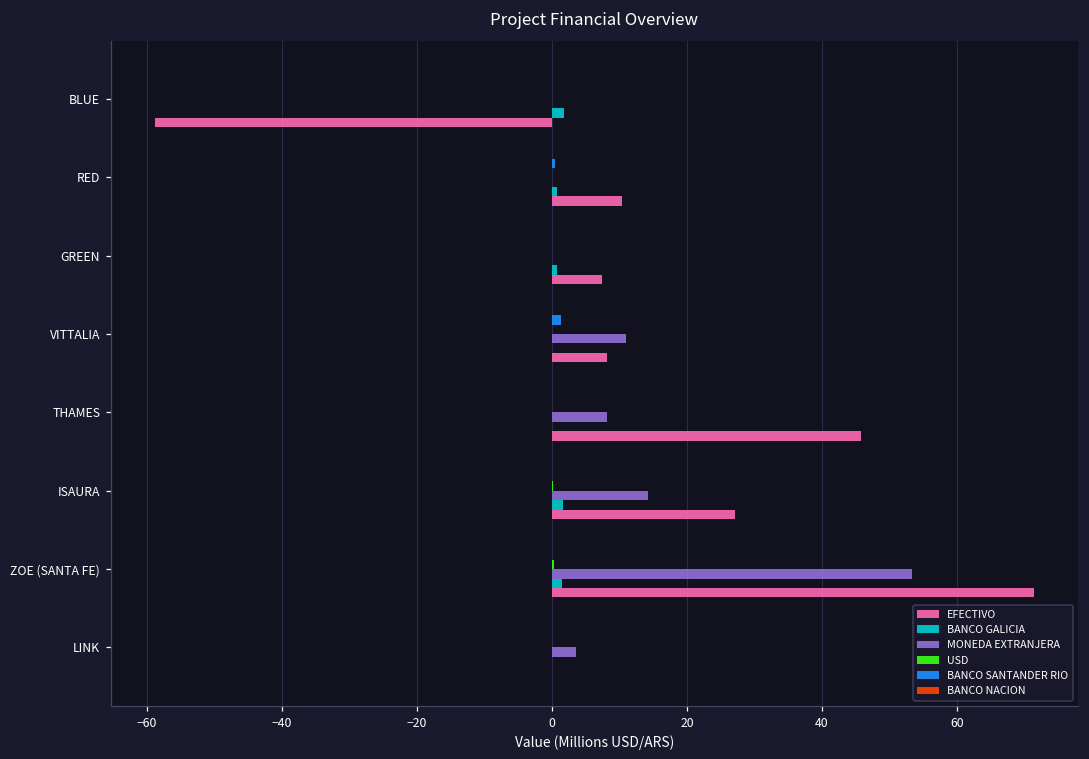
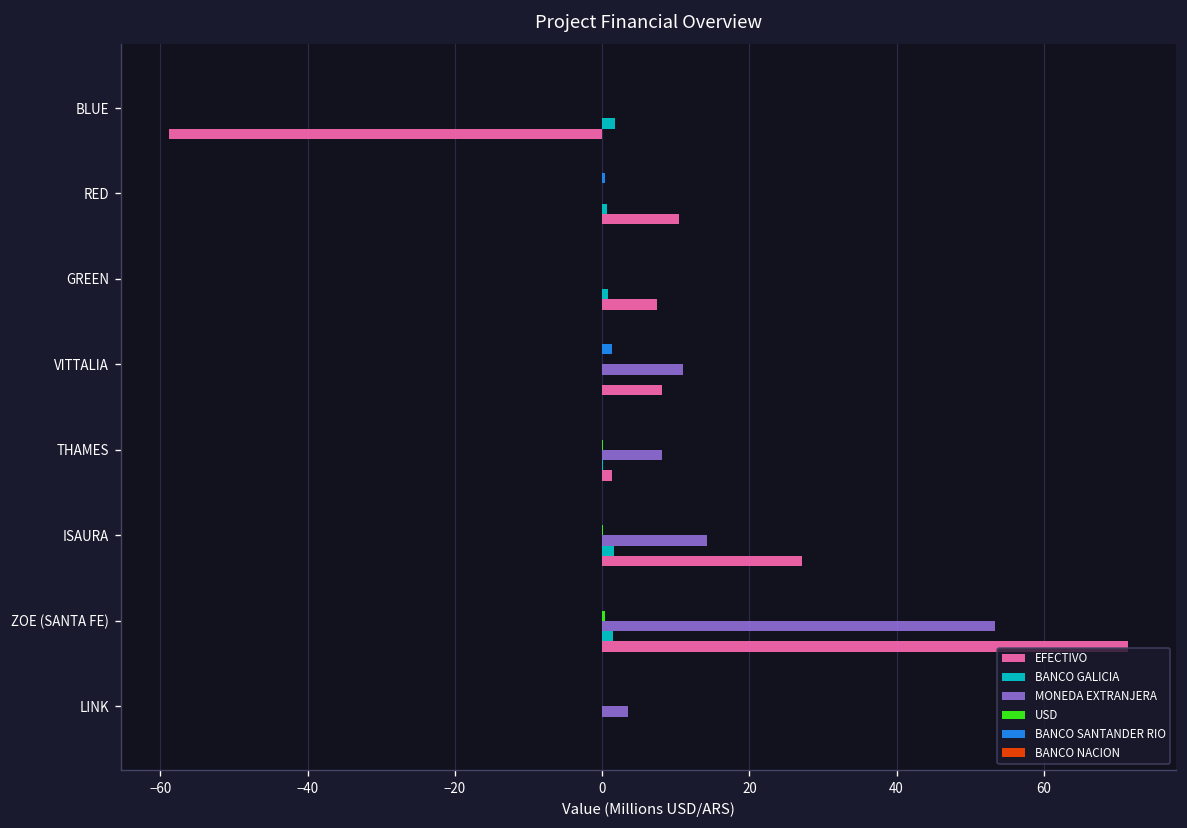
  {
    "EFECTIVO": {
      "BLUE": -59,
      "RED": 10,
      "GREEN": 7,
      "VITTALIA": 8,
-     "THAMES": 46,
+     "THAMES": 1,
      "ISAURA": 27,
      "ZOE (SANTA FE)": 71,
      "LINK": 0
    },
    "BANCO GALICIA": {
      "BLUE": 2,
      "RED": 1,
      "GREEN": 1,
      "VITTALIA": 0,
      "ISAURA": 2,
      "ZOE (SANTA FE)": 2
    },
    "MONEDA EXTRANJERA": {
      "BLUE": 0,
      "RED": 0,
      "VITTALIA": 11,
      "THAMES": 8,
      "ISAURA": 14,
      "ZOE (SANTA FE)": 53,
      "LINK": 4
    },
    "USD": {
      "BLUE": 0,
      "RED": 0,
      "GREEN": 0,
      "LINK": 0
    },
    "BANCO SANTANDER RIO": {
      "VITTALIA": 1,
      "THAMES": 0,
      "ISAURA": 0,
      "ZOE (SANTA FE)": 0
    },
    "BANCO NACION": {
      "BLUE": 0,
      "RED": 0,
      "GREEN": 0,
      "VITTALIA": 0,
      "THAMES": 0,
      "ISAURA": 0,
      "ZOE (SANTA FE)": 0
    }
  }
